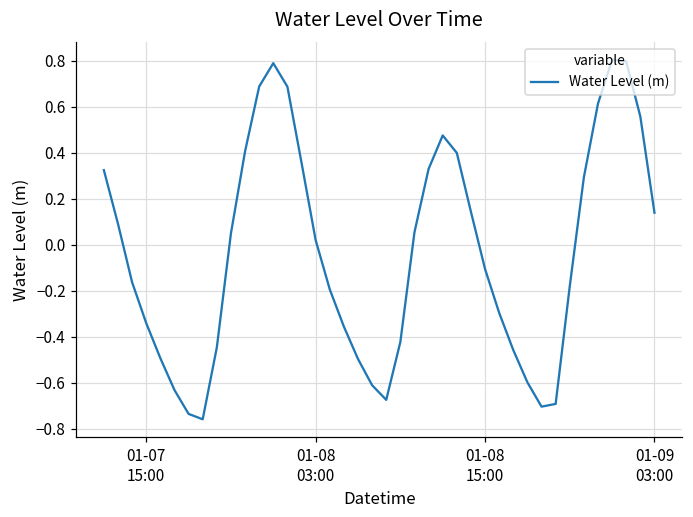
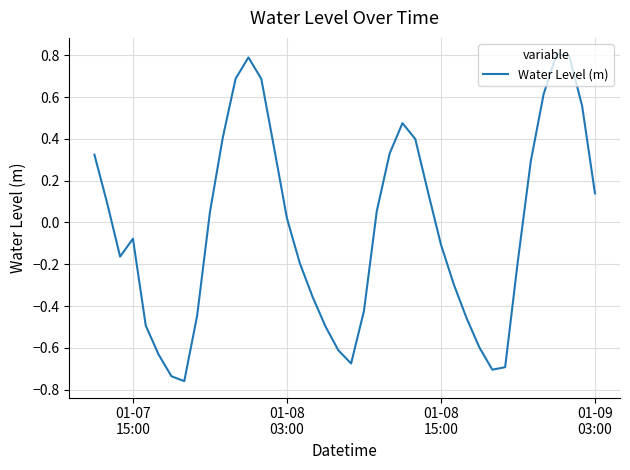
  {
-   "01-07 15:00": -0.34,
+   "01-07 15:00": -0.08,
    "01-08 03:00": 0.02,
    "01-08 15:00": -0.11,
    "01-09 03:00": 0.14
  }
